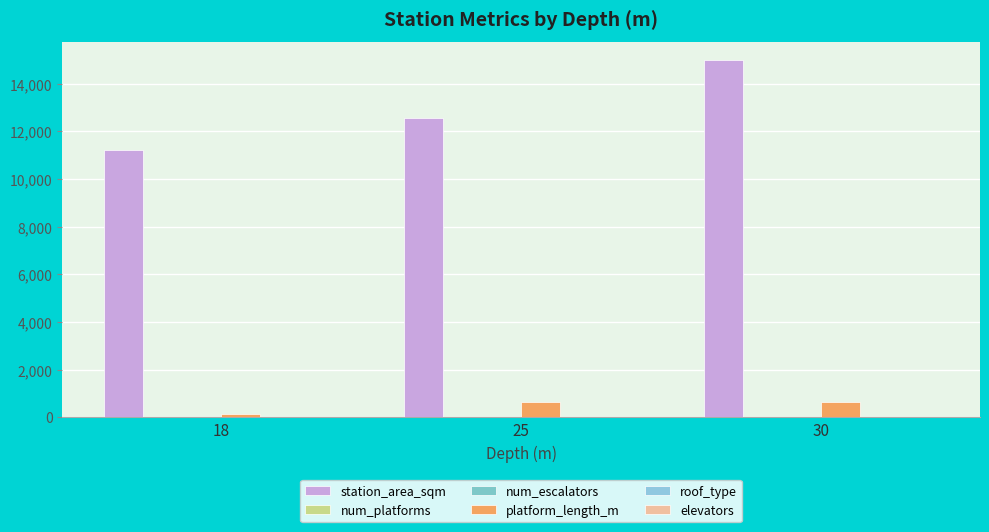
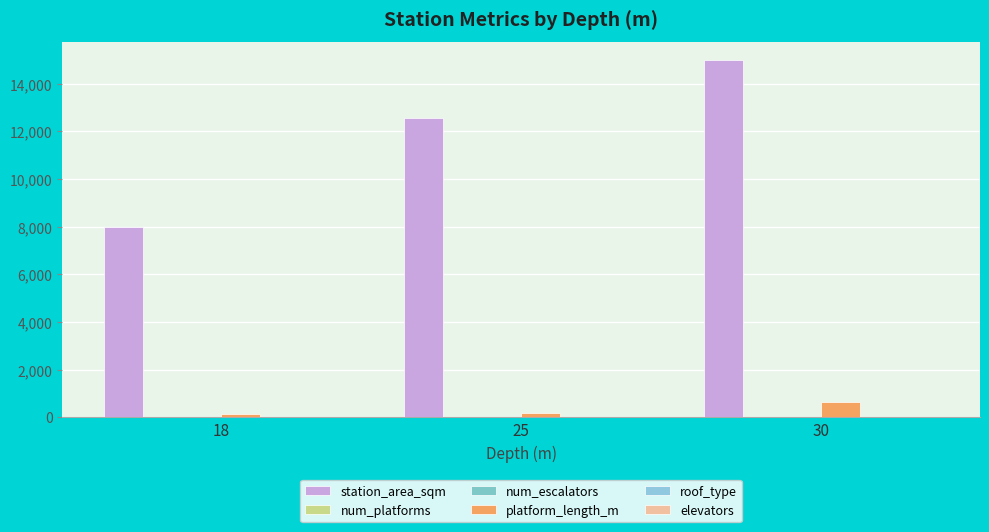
  {
    "station_area_sqm": {
-     "18": "11,200",
+     "18": "8,000",
      "25": "12,600",
      "30": "15,000"
    },
    "platform_length_m": {
      "18": "100",
-     "25": "600",
+     "25": "200",
      "30": "600"
    }
  }
